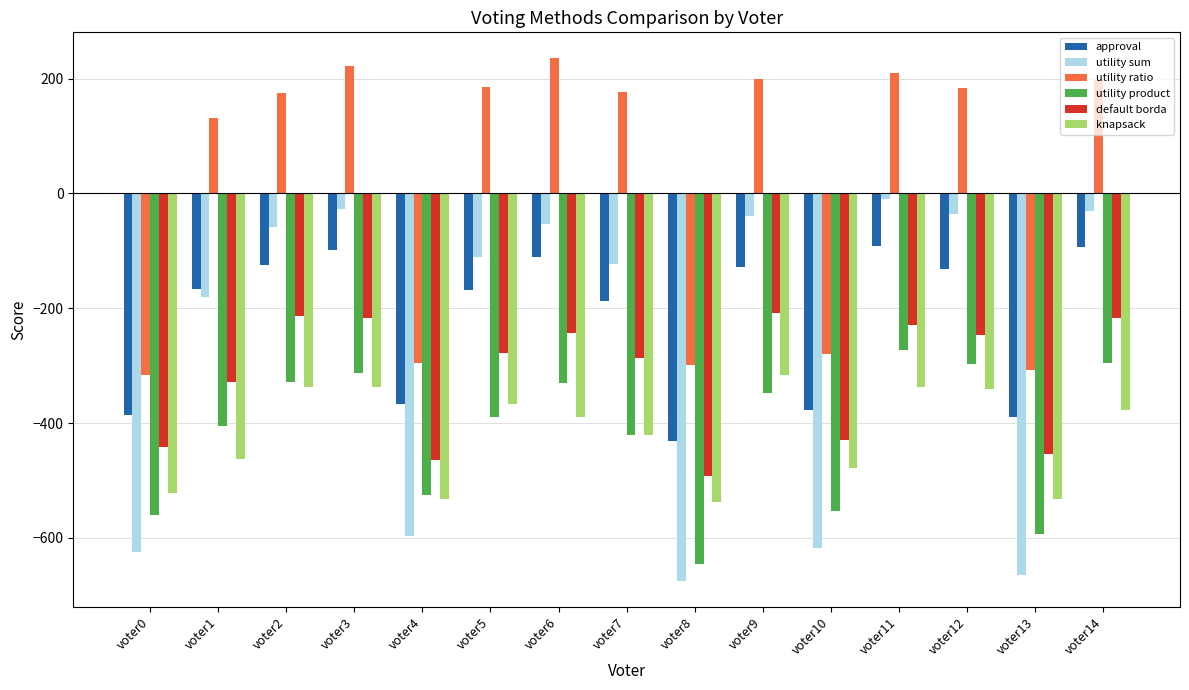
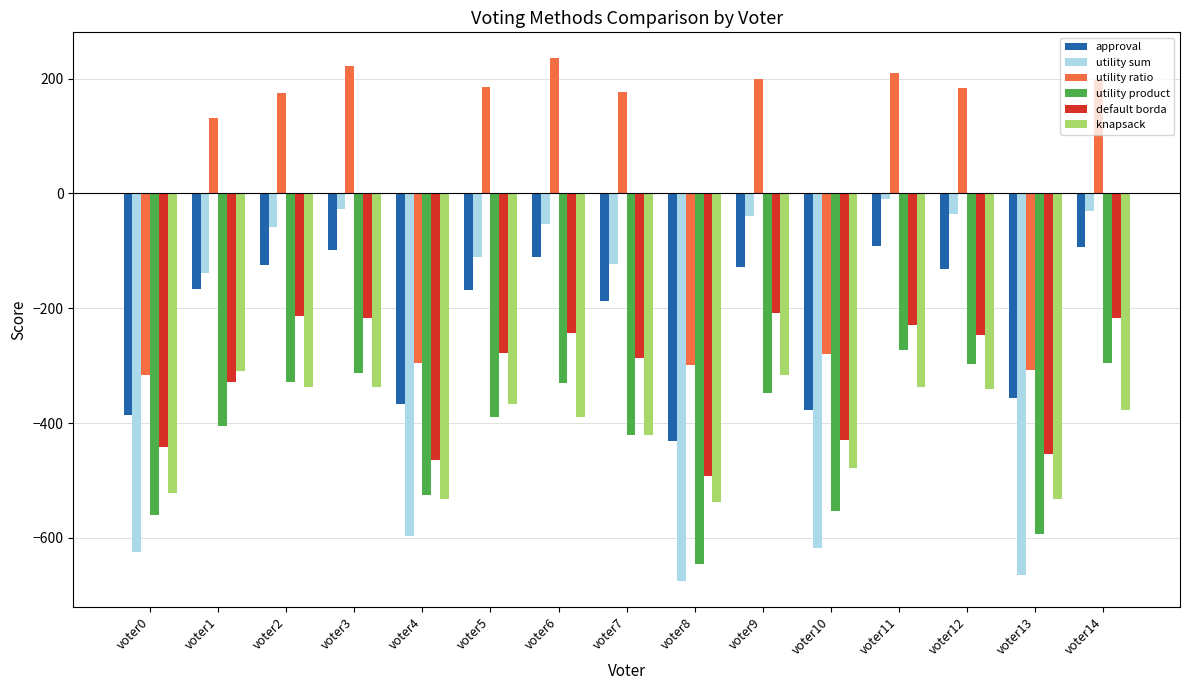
  {
    "approval": {
      "voter0": -390,
      "voter1": -170,
      "voter2": -120,
      "voter3": -100,
      "voter4": -370,
      "voter5": -170,
      "voter6": -110,
      "voter7": -190,
      "voter8": -430,
      "voter9": -130,
      "voter10": -380,
      "voter11": -90,
      "voter12": -130,
-     "voter13": -390,
+     "voter13": -360,
      "voter14": -90
    },
    "utility sum": {
      "voter0": -620,
-     "voter1": -180,
+     "voter1": -140,
      "voter2": -60,
      "voter3": -30,
      "voter4": -600,
      "voter5": -110,
      "voter6": -50,
      "voter7": -120,
      "voter8": -680,
      "voter9": -40,
      "voter10": -620,
      "voter11": -10,
      "voter12": -40,
      "voter13": -660,
      "voter14": -30
    },
    "utility ratio": {
      "voter0": -320,
      "voter1": 130,
      "voter2": 170,
      "voter3": 220,
      "voter4": -300,
      "voter5": 190,
      "voter6": 240,
      "voter7": 180,
      "voter8": -300,
      "voter9": 200,
      "voter10": -280,
      "voter11": 210,
      "voter12": 180,
      "voter13": -310
    },
    "utility product": {
      "voter0": -560,
      "voter1": -410,
      "voter2": -330,
      "voter3": -310,
      "voter4": -530,
      "voter5": -390,
      "voter6": -330,
      "voter7": -420,
      "voter8": -650,
      "voter9": -350,
      "voter10": -550,
      "voter11": -270,
      "voter12": -300,
      "voter13": -590,
      "voter14": -300
    },
    "default borda": {
      "voter0": -440,
      "voter1": -330,
      "voter2": -210,
      "voter3": -220,
      "voter4": -460,
      "voter5": -280,
      "voter6": -240,
      "voter7": -290,
      "voter8": -490,
      "voter9": -210,
      "voter10": -430,
      "voter11": -230,
      "voter12": -250,
      "voter13": -450,
      "voter14": -220
    },
    "knapsack": {
      "voter0": -520,
-     "voter1": -460,
+     "voter1": -310,
      "voter2": -340,
      "voter3": -340,
      "voter4": -530,
      "voter5": -370,
      "voter6": -390,
      "voter7": -420,
      "voter8": -540,
      "voter9": -320,
      "voter10": -480,
      "voter11": -340,
      "voter12": -340,
      "voter13": -530,
      "voter14": -380
    }
  }
